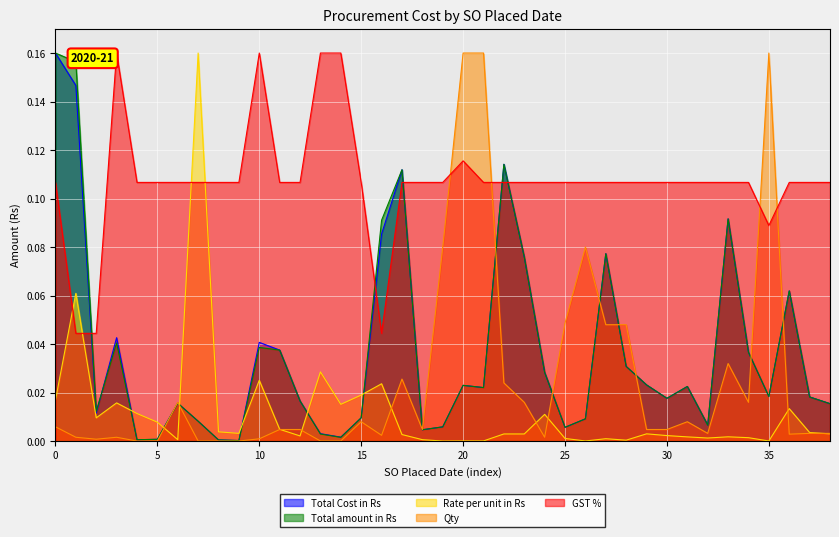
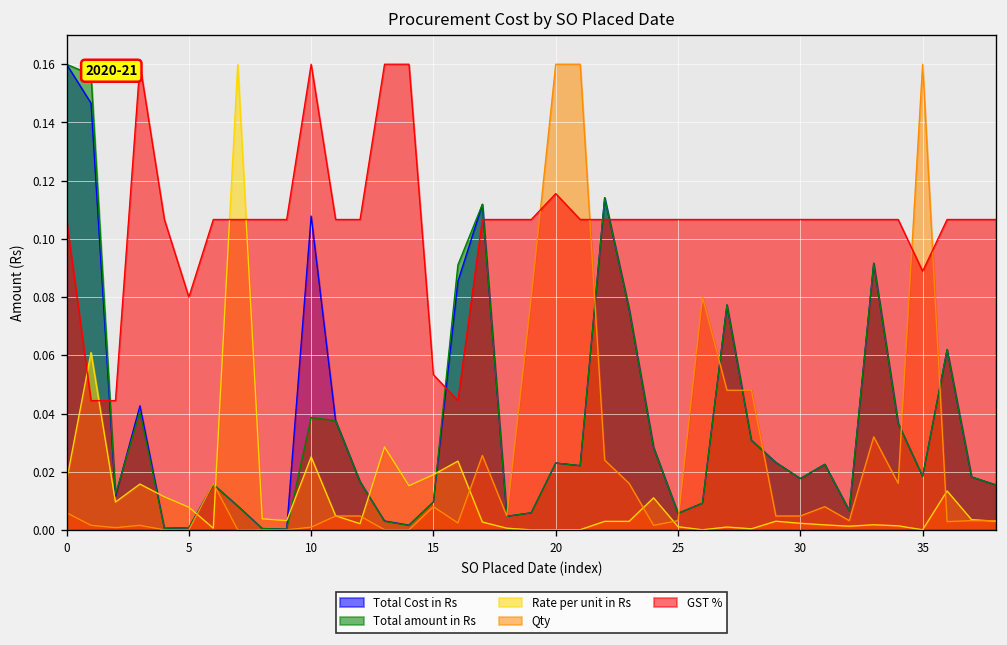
  {
    "Total Cost in Rs": {
-     "10": 0.041
+     "10": 0.108
    },
    "Total amount in Rs": {
      "10": 0.039
    },
    "Rate per unit in Rs": {
      "0": 0.017,
      "5": 0.008,
      "10": 0.025,
      "15": 0.019,
      "20": 0.000,
      "25": 0.001,
      "30": 0.002,
      "35": 0.000
    },
    "Qty": {
      "0": 0.006,
      "10": 0.001,
      "15": 0.008,
      "20": 0.160,
-     "25": 0.049,
+     "25": 0.003,
      "30": 0.005,
      "35": 0.160
    },
    "GST %": {
      "0": 0.107,
-     "5": 0.107,
+     "5": 0.080,
      "10": 0.160,
-     "15": 0.107,
+     "15": 0.053,
      "20": 0.116,
      "25": 0.107,
      "30": 0.107,
      "35": 0.089
    }
  }
